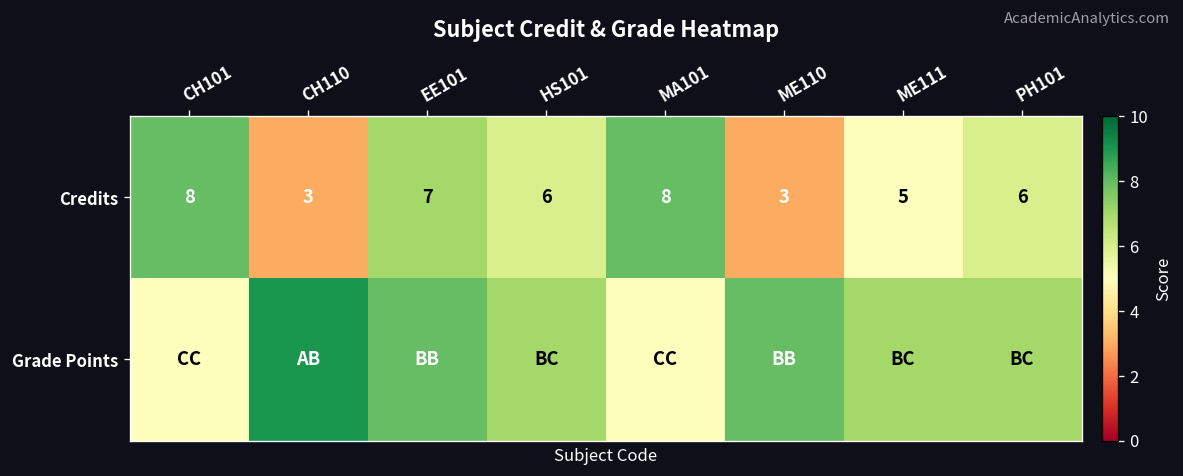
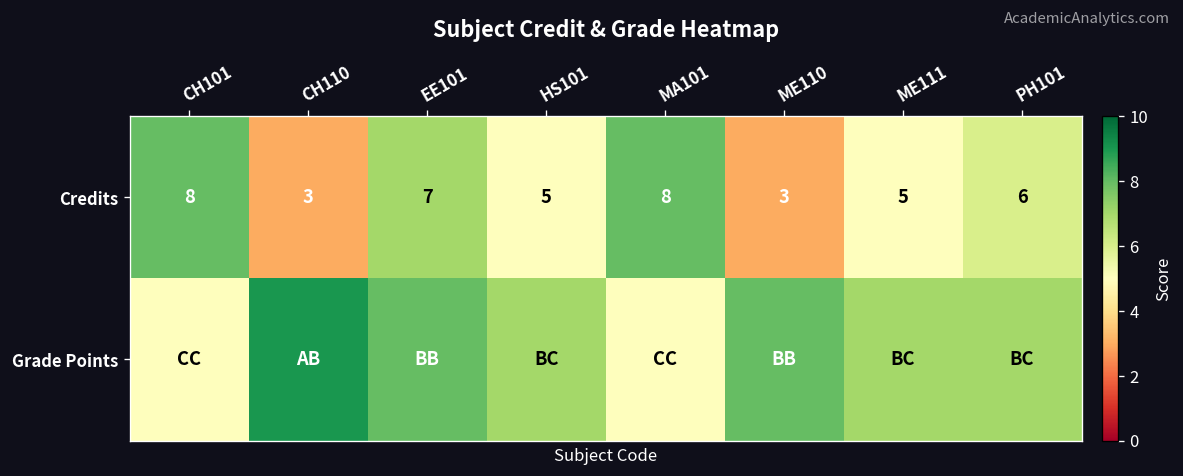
  {
    "Credits": {
      "CH101": 8,
      "CH110": 3,
      "EE101": 7,
-     "HS101": 6,
+     "HS101": 5,
      "MA101": 8,
      "ME110": 3,
      "ME111": 5,
      "PH101": 6
    }
  }
